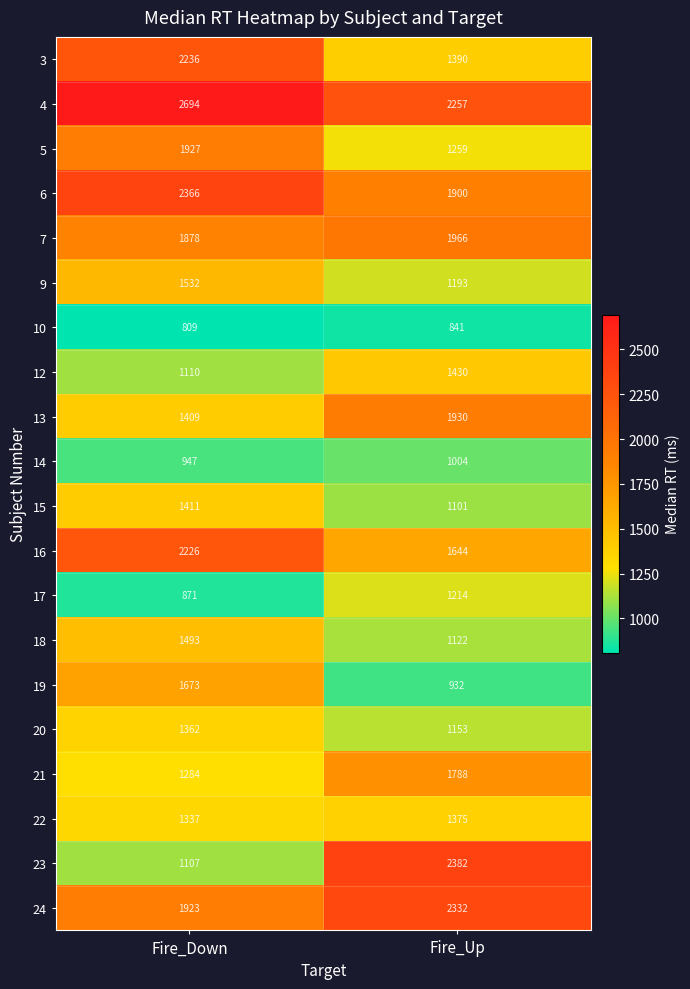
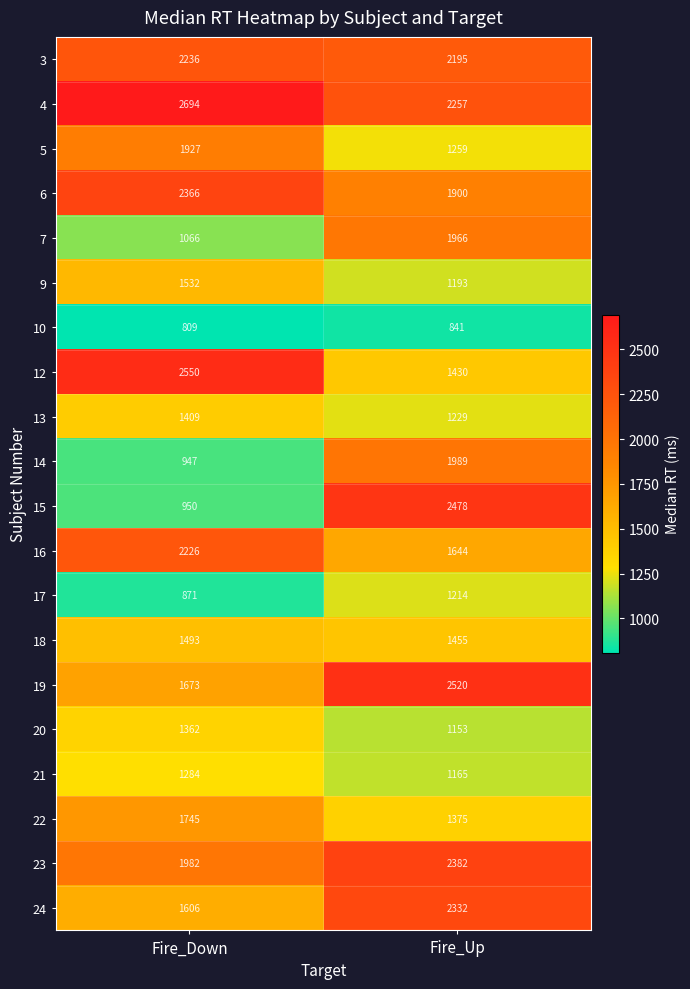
  {
    "3": {
      "Fire_Down": 2236,
-     "Fire_Up": 1390
+     "Fire_Up": 2195
    },
    "4": {
      "Fire_Down": 2694,
      "Fire_Up": 2257
    },
    "5": {
      "Fire_Down": 1927,
      "Fire_Up": 1259
    },
    "6": {
      "Fire_Down": 2366,
      "Fire_Up": 1900
    },
    "7": {
-     "Fire_Down": 1878,
+     "Fire_Down": 1066,
      "Fire_Up": 1966
    },
    "9": {
      "Fire_Down": 1532,
      "Fire_Up": 1193
    },
    "10": {
      "Fire_Down": 809,
      "Fire_Up": 841
    },
    "12": {
-     "Fire_Down": 1110,
+     "Fire_Down": 2550,
      "Fire_Up": 1430
    },
    "13": {
      "Fire_Down": 1409,
-     "Fire_Up": 1930
+     "Fire_Up": 1229
    },
    "14": {
      "Fire_Down": 947,
-     "Fire_Up": 1004
+     "Fire_Up": 1989
    },
    "15": {
-     "Fire_Down": 1411,
-     "Fire_Up": 1101
+     "Fire_Down": 950,
+     "Fire_Up": 2478
    },
    "16": {
      "Fire_Down": 2226,
      "Fire_Up": 1644
    },
    "17": {
      "Fire_Down": 871,
      "Fire_Up": 1214
    },
    "18": {
      "Fire_Down": 1493,
-     "Fire_Up": 1122
+     "Fire_Up": 1455
    },
    "19": {
      "Fire_Down": 1673,
-     "Fire_Up": 932
+     "Fire_Up": 2520
    },
    "20": {
      "Fire_Down": 1362,
      "Fire_Up": 1153
    },
    "21": {
      "Fire_Down": 1284,
-     "Fire_Up": 1788
+     "Fire_Up": 1165
    },
    "22": {
-     "Fire_Down": 1337,
+     "Fire_Down": 1745,
      "Fire_Up": 1375
    },
    "23": {
-     "Fire_Down": 1107,
+     "Fire_Down": 1982,
      "Fire_Up": 2382
    },
    "24": {
-     "Fire_Down": 1923,
+     "Fire_Down": 1606,
      "Fire_Up": 2332
    }
  }
